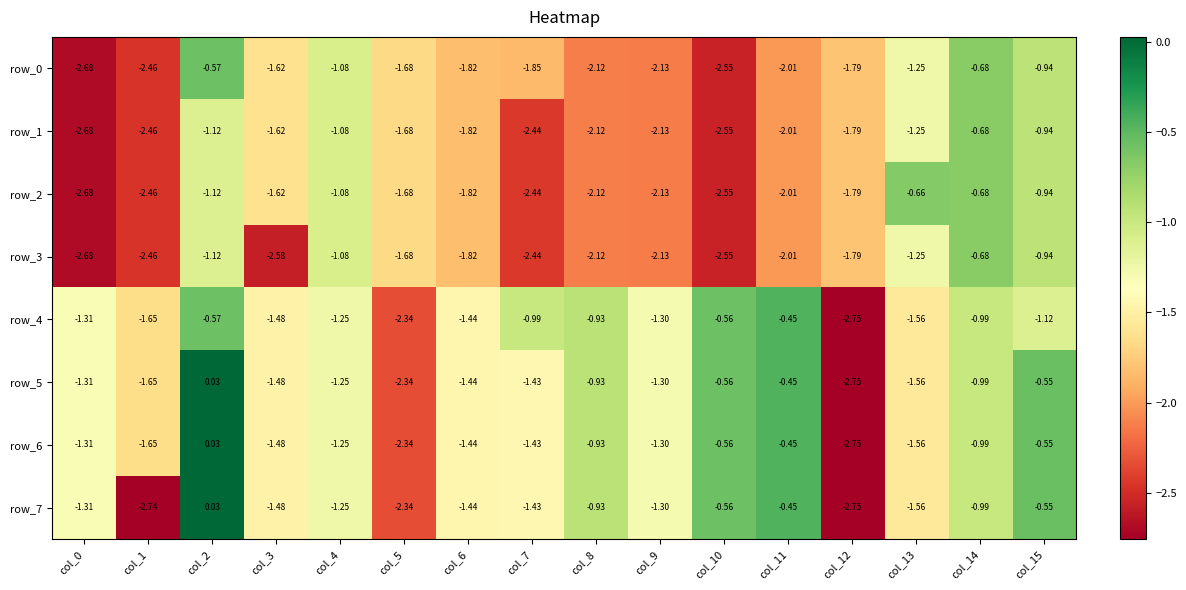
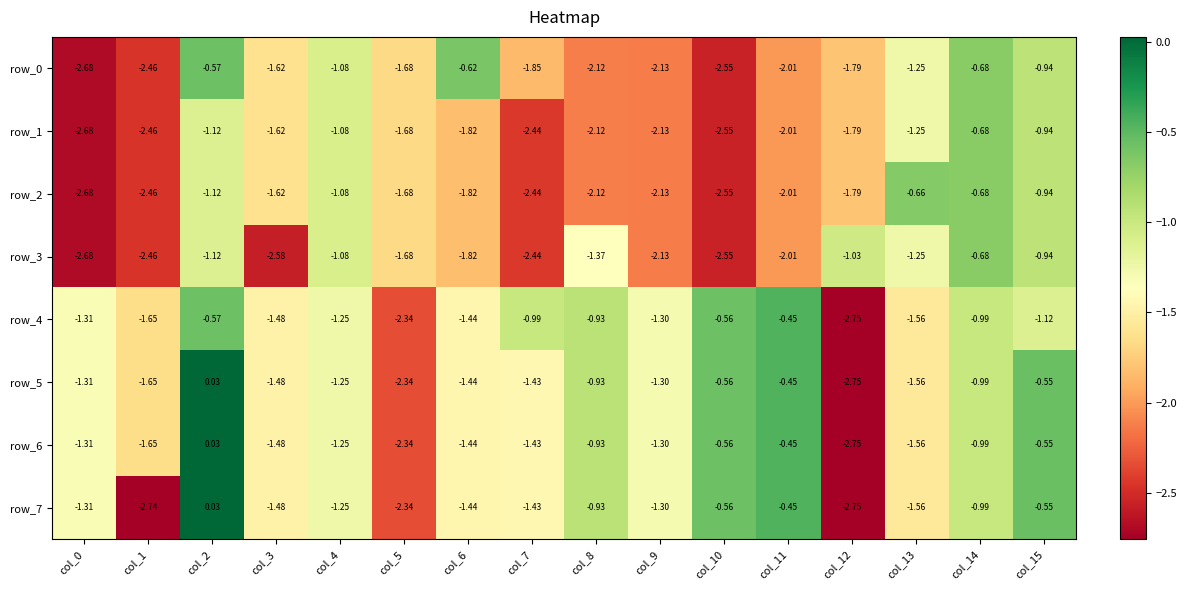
  {
    "row_0": {
      "col_0": -2.68,
      "col_1": -2.46,
      "col_2": -0.57,
      "col_3": -1.62,
      "col_4": -1.08,
      "col_5": -1.68,
-     "col_6": -1.82,
+     "col_6": -0.62,
      "col_7": -1.85,
      "col_8": -2.12,
      "col_9": -2.13,
      "col_10": -2.55,
      "col_11": -2.01,
      "col_12": -1.79,
      "col_13": -1.25,
      "col_14": -0.68,
      "col_15": -0.94
    },
    "row_1": {
      "col_0": -2.68,
      "col_1": -2.46,
      "col_2": -1.12,
      "col_3": -1.62,
      "col_4": -1.08,
      "col_5": -1.68,
      "col_6": -1.82,
      "col_7": -2.44,
      "col_8": -2.12,
      "col_9": -2.13,
      "col_10": -2.55,
      "col_11": -2.01,
      "col_12": -1.79,
      "col_13": -1.25,
      "col_14": -0.68,
      "col_15": -0.94
    },
    "row_2": {
      "col_0": -2.68,
      "col_1": -2.46,
      "col_2": -1.12,
      "col_3": -1.62,
      "col_4": -1.08,
      "col_5": -1.68,
      "col_6": -1.82,
      "col_7": -2.44,
      "col_8": -2.12,
      "col_9": -2.13,
      "col_10": -2.55,
      "col_11": -2.01,
      "col_12": -1.79,
      "col_13": -0.66,
      "col_14": -0.68,
      "col_15": -0.94
    },
    "row_3": {
      "col_0": -2.68,
      "col_1": -2.46,
      "col_2": -1.12,
      "col_3": -2.58,
      "col_4": -1.08,
      "col_5": -1.68,
      "col_6": -1.82,
      "col_7": -2.44,
-     "col_8": -2.12,
+     "col_8": -1.37,
      "col_9": -2.13,
      "col_10": -2.55,
      "col_11": -2.01,
-     "col_12": -1.79,
+     "col_12": -1.03,
      "col_13": -1.25,
      "col_14": -0.68,
      "col_15": -0.94
    },
    "row_4": {
      "col_0": -1.31,
      "col_1": -1.65,
      "col_2": -0.57,
      "col_3": -1.48,
      "col_4": -1.25,
      "col_5": -2.34,
      "col_6": -1.44,
      "col_7": -0.99,
      "col_8": -0.93,
      "col_9": -1.30,
      "col_10": -0.56,
      "col_11": -0.45,
      "col_12": -2.75,
      "col_13": -1.56,
      "col_14": -0.99,
      "col_15": -1.12
    },
    "row_5": {
      "col_0": -1.31,
      "col_1": -1.65,
      "col_2": 0.03,
      "col_3": -1.48,
      "col_4": -1.25,
      "col_5": -2.34,
      "col_6": -1.44,
      "col_7": -1.43,
      "col_8": -0.93,
      "col_9": -1.30,
      "col_10": -0.56,
      "col_11": -0.45,
      "col_12": -2.75,
      "col_13": -1.56,
      "col_14": -0.99,
      "col_15": -0.55
    },
    "row_6": {
      "col_0": -1.31,
      "col_1": -1.65,
      "col_2": 0.03,
      "col_3": -1.48,
      "col_4": -1.25,
      "col_5": -2.34,
      "col_6": -1.44,
      "col_7": -1.43,
      "col_8": -0.93,
      "col_9": -1.30,
      "col_10": -0.56,
      "col_11": -0.45,
      "col_12": -2.75,
      "col_13": -1.56,
      "col_14": -0.99,
      "col_15": -0.55
    },
    "row_7": {
      "col_0": -1.31,
      "col_1": -2.74,
      "col_2": 0.03,
      "col_3": -1.48,
      "col_4": -1.25,
      "col_5": -2.34,
      "col_6": -1.44,
      "col_7": -1.43,
      "col_8": -0.93,
      "col_9": -1.30,
      "col_10": -0.56,
      "col_11": -0.45,
      "col_12": -2.75,
      "col_13": -1.56,
      "col_14": -0.99,
      "col_15": -0.55
    }
  }
